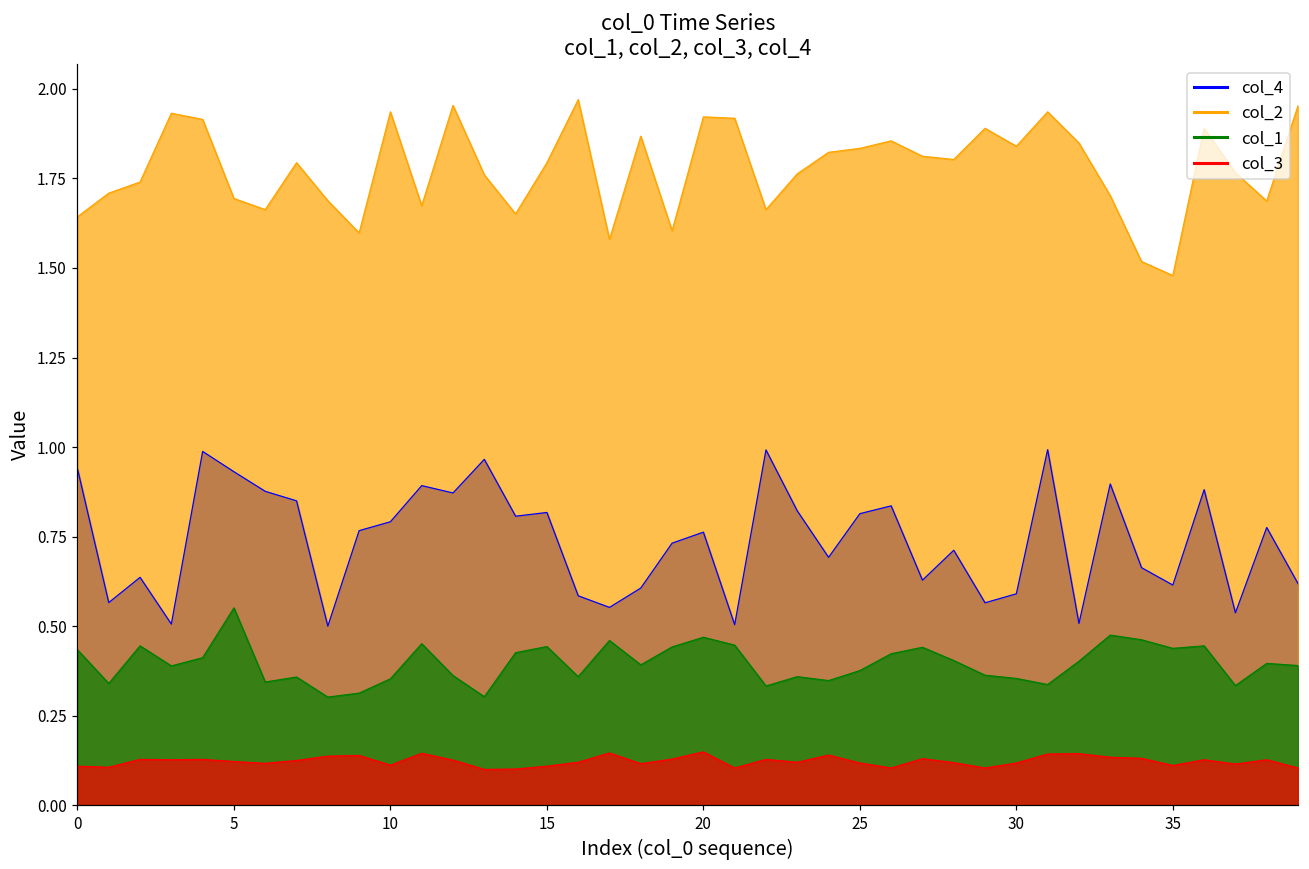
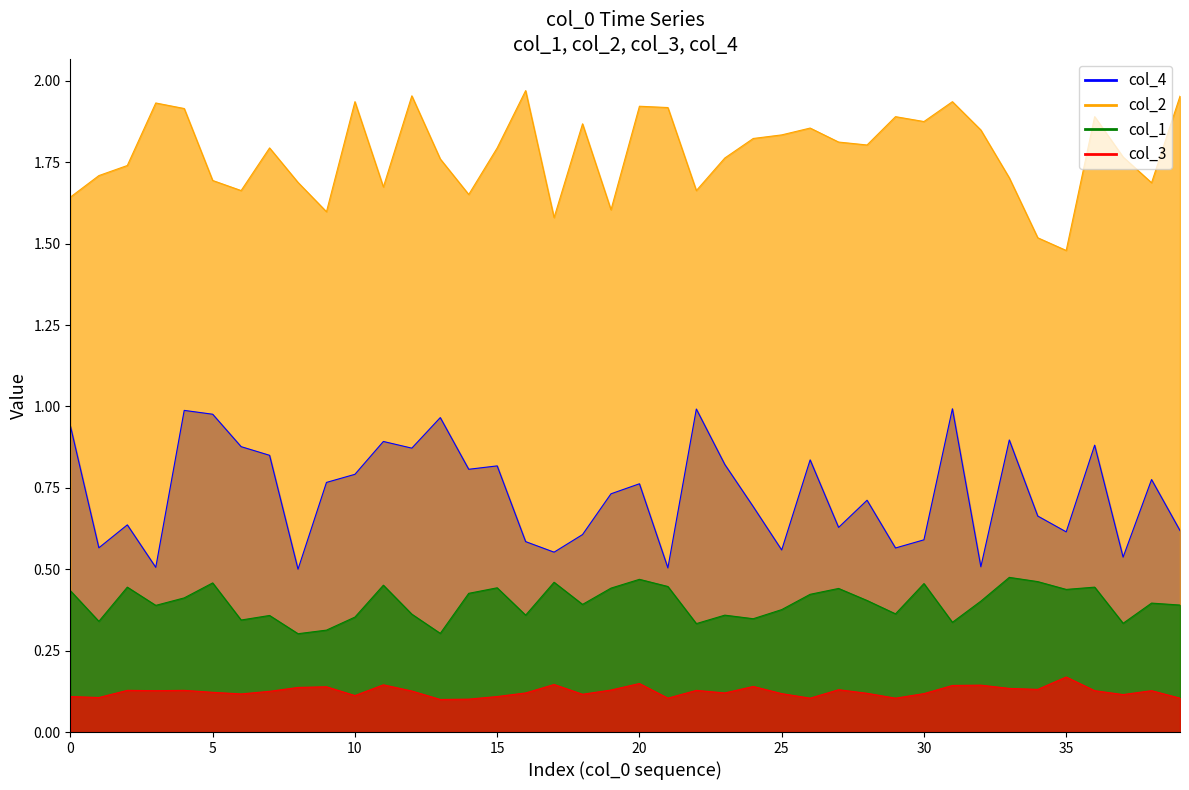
  {
    "col_4": {
      "0": 0.94,
-     "5": 0.93,
+     "5": 0.98,
      "10": 0.79,
      "15": 0.82,
      "20": 0.76,
-     "25": 0.81,
+     "25": 0.56,
      "30": 0.59,
      "35": 0.61
    },
    "col_2": {
      "0": 1.64,
      "5": 1.69,
      "10": 1.94,
      "15": 1.79,
      "20": 1.92,
      "25": 1.83,
-     "30": 1.84,
+     "30": 1.88,
      "35": 1.48
    },
    "col_1": {
      "0": 0.43,
-     "5": 0.55,
+     "5": 0.46,
      "10": 0.35,
      "15": 0.44,
      "20": 0.47,
      "25": 0.38,
-     "30": 0.35,
+     "30": 0.46,
      "35": 0.44
    },
    "col_3": {
      "0": 0.11,
      "5": 0.12,
      "10": 0.11,
      "15": 0.11,
      "20": 0.15,
      "25": 0.12,
      "30": 0.12,
-     "35": 0.11
+     "35": 0.17
    }
  }
